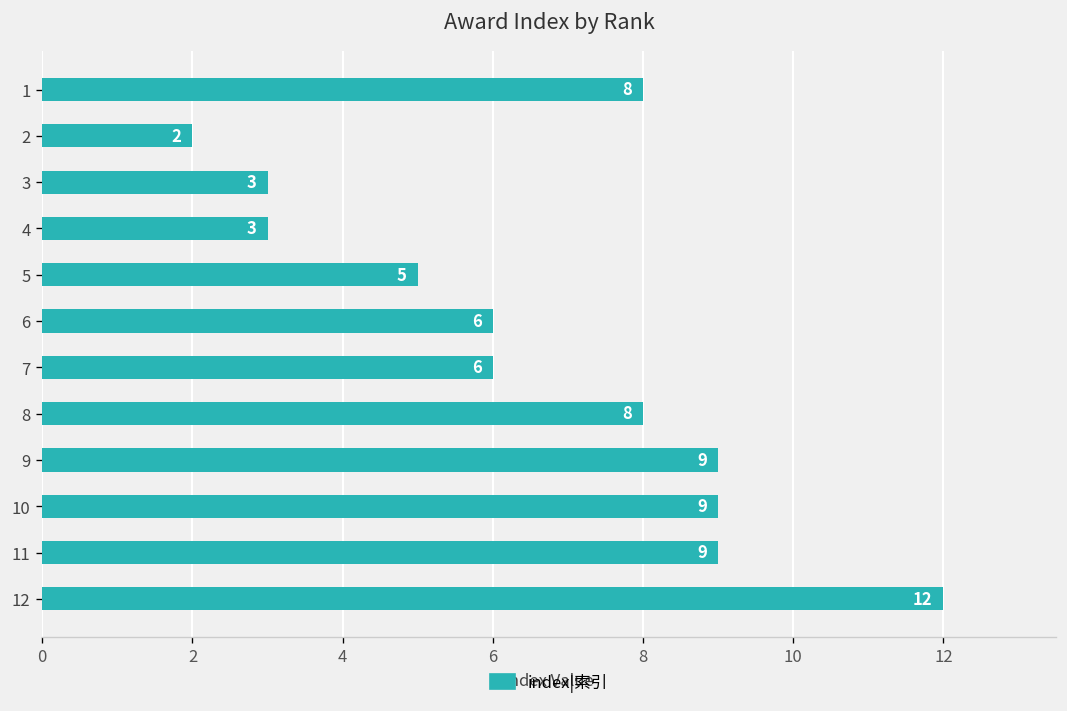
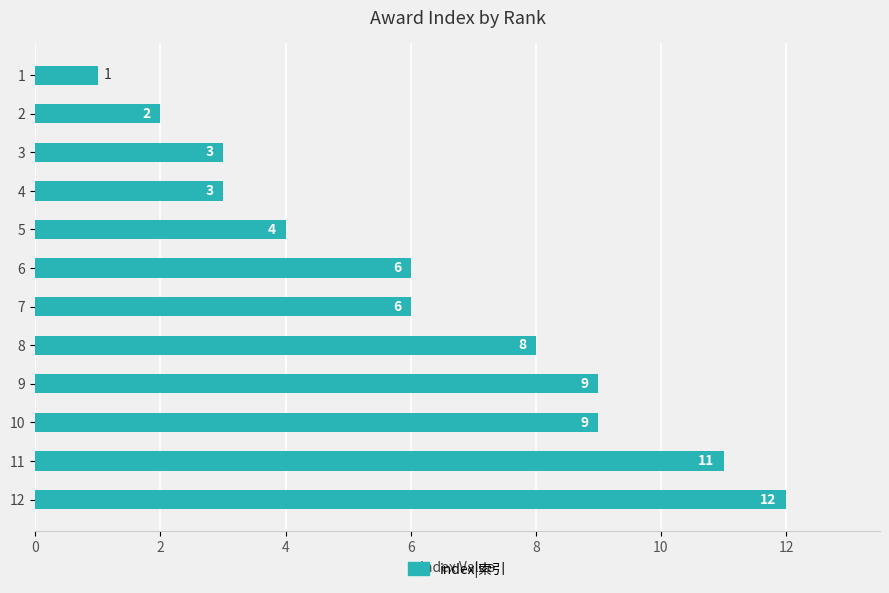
  {
-   "1": 8,
+   "1": 1,
    "2": 2,
    "3": 3,
    "4": 3,
-   "5": 5,
+   "5": 4,
    "6": 6,
    "7": 6,
    "8": 8,
    "9": 9,
    "10": 9,
-   "11": 9,
+   "11": 11,
    "12": 12
  }
